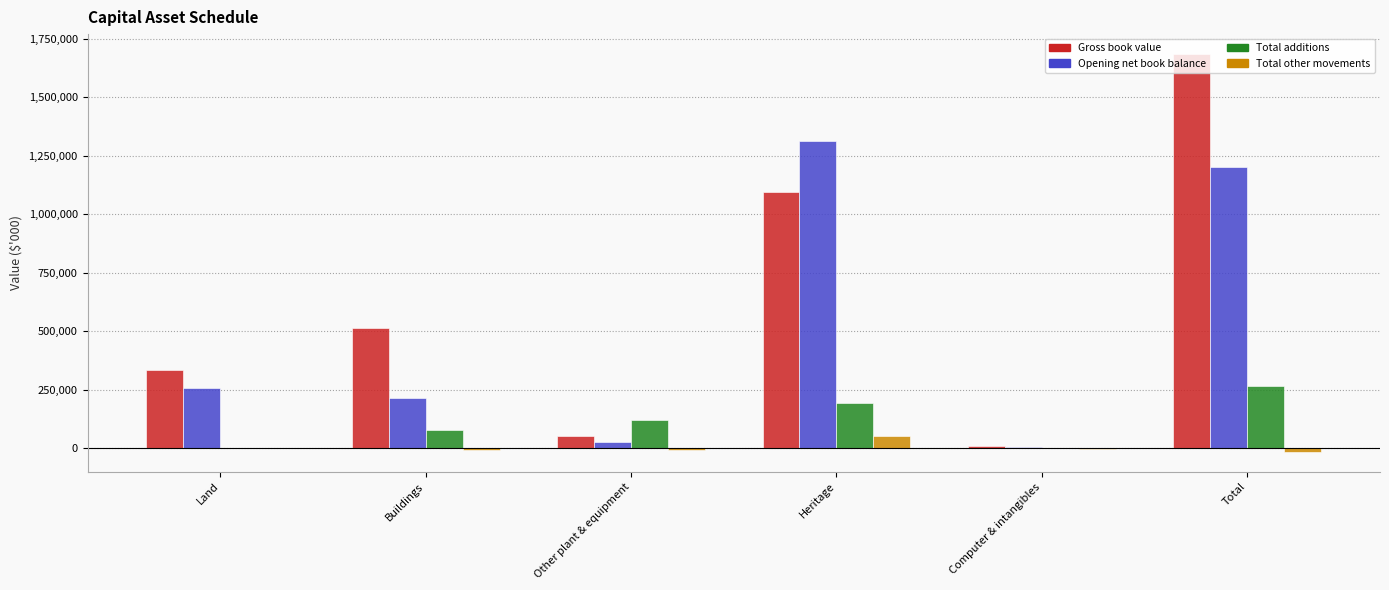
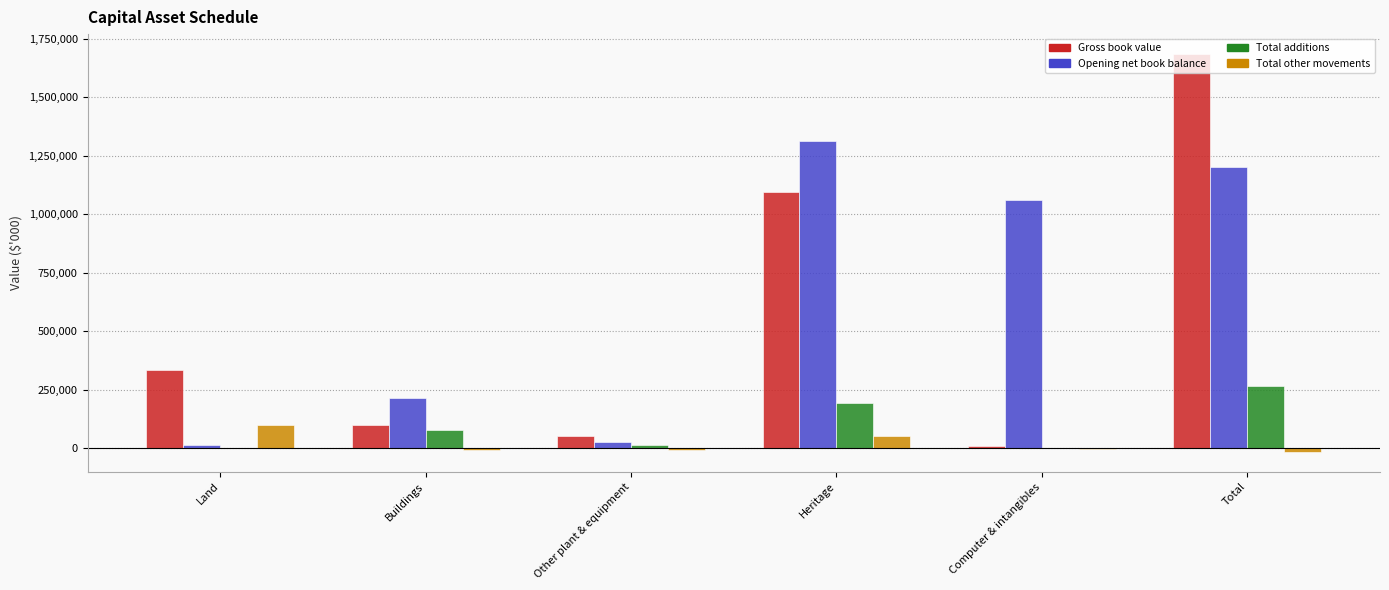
  {
    "Gross book value": {
      "Land": "340,000",
-     "Buildings": "510,000",
+     "Buildings": "100,000",
      "Other plant & equipment": "50,000",
      "Heritage": "1,090,000",
      "Computer & intangibles": "10,000"
    },
    "Opening net book balance": {
-     "Land": "260,000",
+     "Land": "10,000",
      "Buildings": "210,000",
      "Other plant & equipment": "30,000",
      "Heritage": "1,310,000",
-     "Computer & intangibles": "0",
+     "Computer & intangibles": "1,060,000",
      "Total": "1,200,000"
    },
    "Total additions": {
      "Land": "0",
      "Buildings": "80,000",
-     "Other plant & equipment": "120,000",
+     "Other plant & equipment": "20,000",
      "Heritage": "190,000",
      "Total": "270,000"
    },
    "Total other movements": {
-     "Land": "0",
+     "Land": "100,000",
      "Heritage": "50,000",
      "Total": "-10,000"
    }
  }
